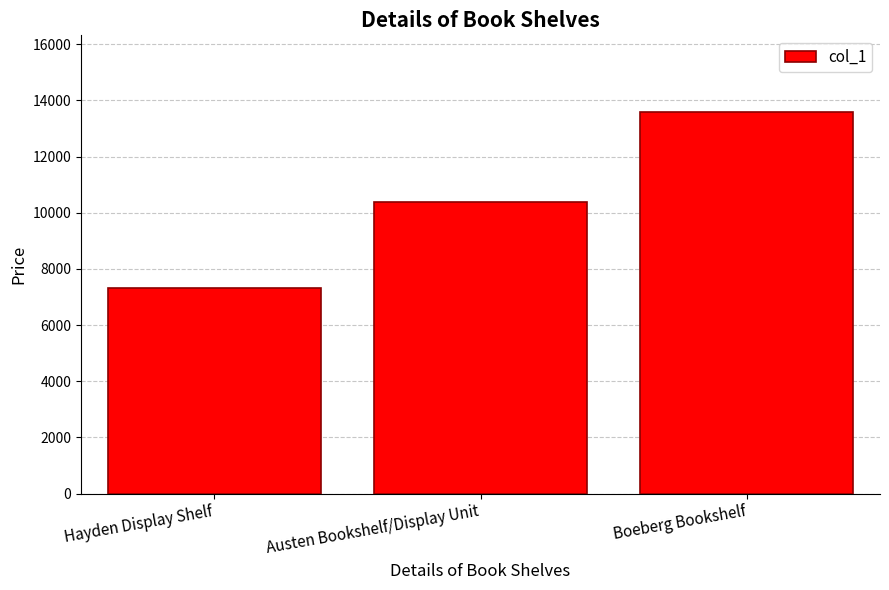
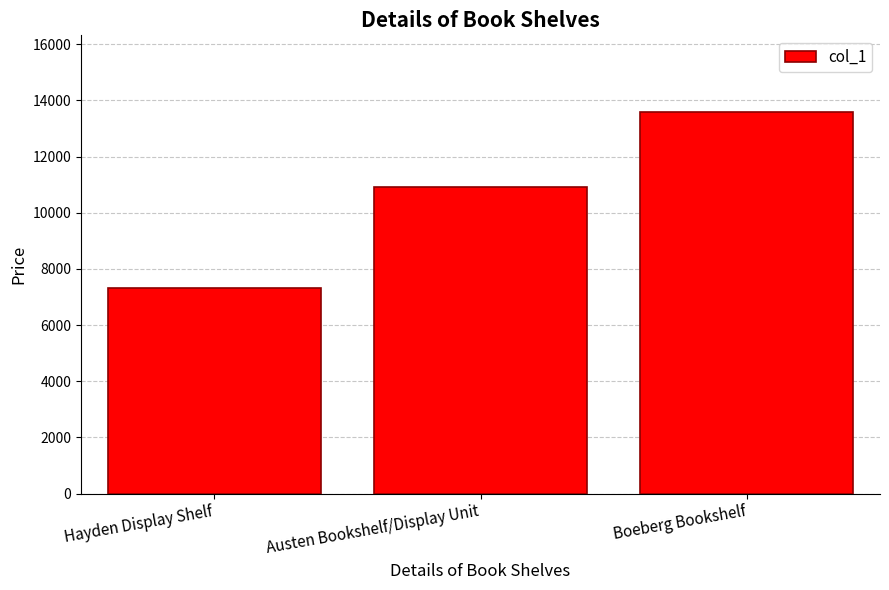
  {
    "Hayden Display Shelf": 7300,
-   "Austen Bookshelf/Display Unit": 10400,
+   "Austen Bookshelf/Display Unit": 10900,
    "Boeberg Bookshelf": 13600
  }
